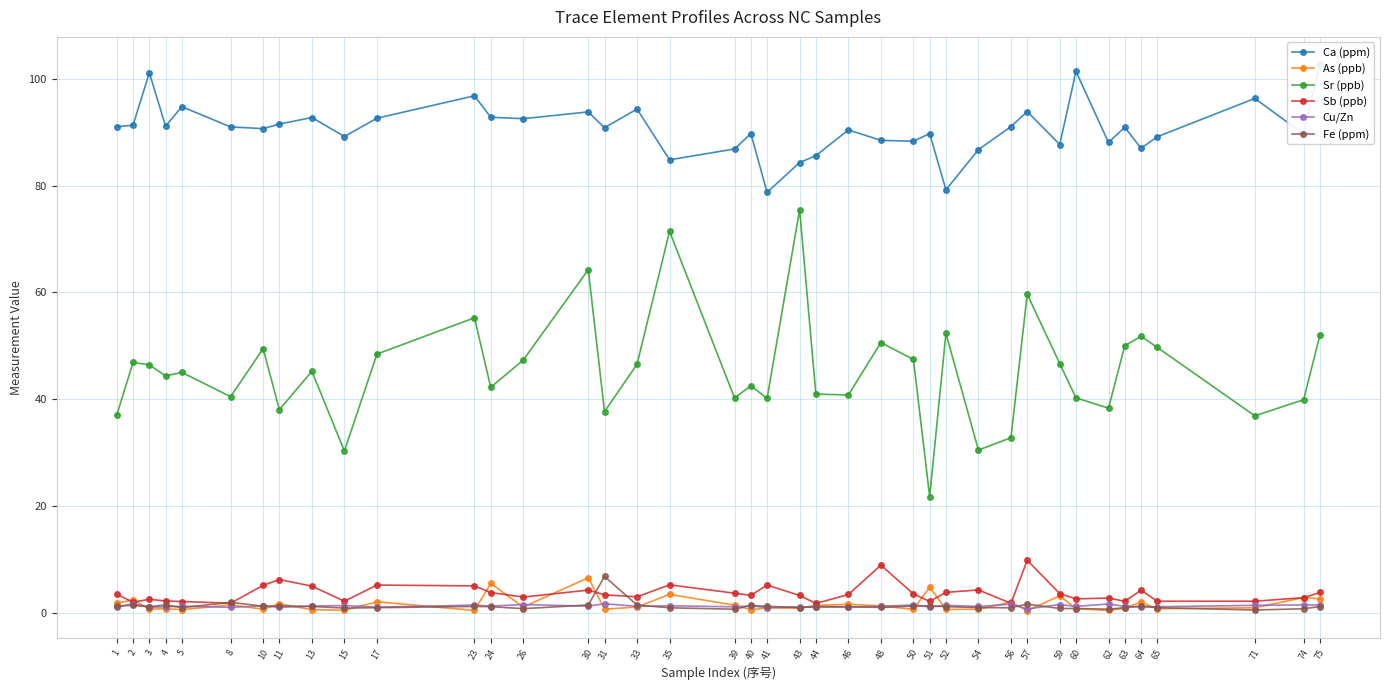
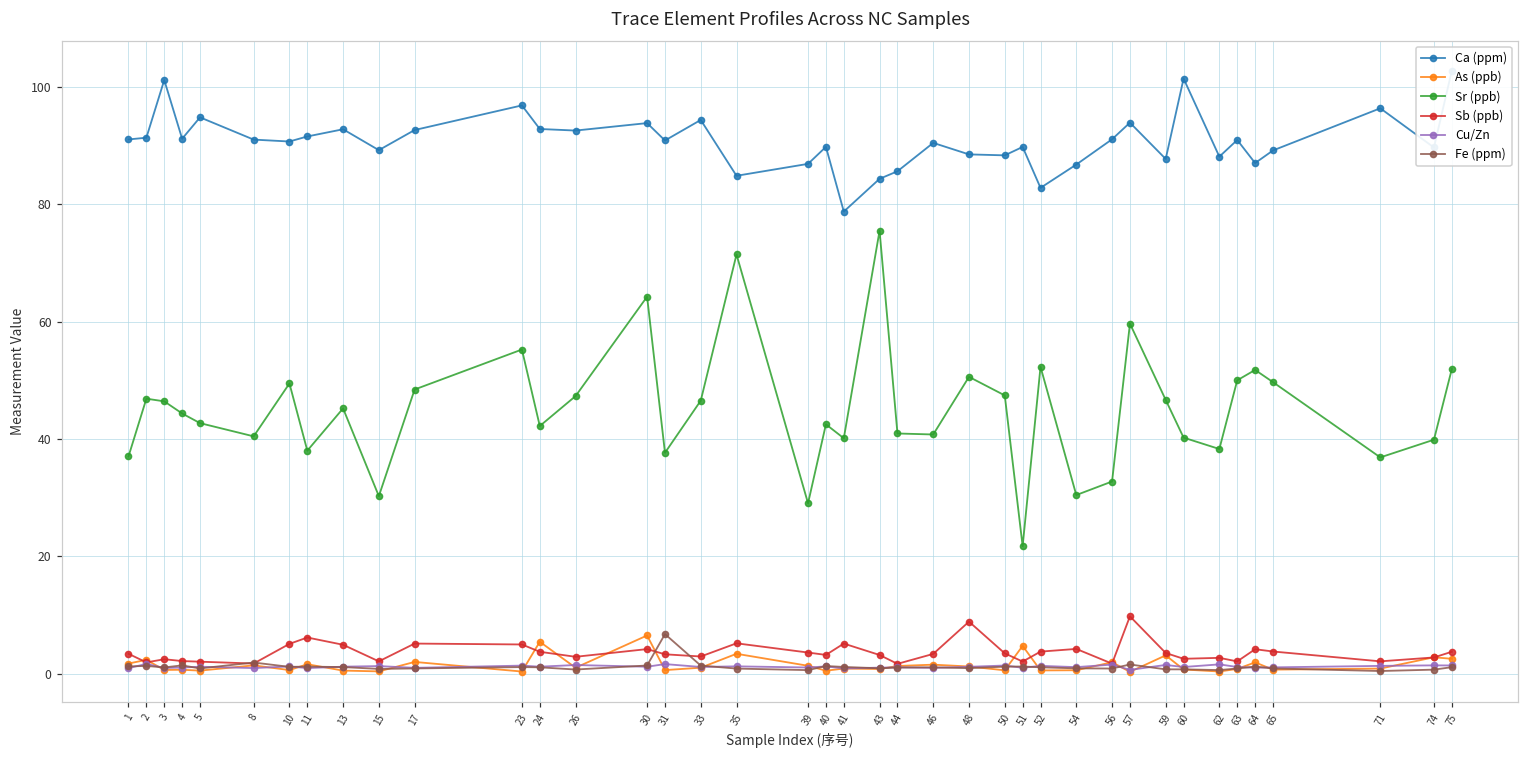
  {
    "Ca (ppm)": {
      "1": 91,
      "2": 91,
      "3": 101,
      "4": 91,
      "5": 95,
      "8": 91,
      "10": 91,
      "11": 92,
      "13": 93,
      "15": 89,
      "17": 93,
      "23": 97,
      "24": 93,
      "26": 93,
      "30": 94,
      "31": 91,
      "33": 94,
      "35": 85,
      "39": 87,
      "40": 90,
      "41": 79,
      "43": 84,
      "44": 86,
      "46": 90,
      "48": 89,
      "50": 88,
      "51": 90,
-     "52": 79,
+     "52": 83,
      "54": 87,
      "56": 91,
      "57": 94,
      "59": 88,
      "60": 101,
      "62": 88,
      "63": 91,
      "64": 87,
      "65": 89,
      "71": 96
    },
    "As (ppb)": {
      "1": 2,
      "10": 1,
      "13": 1,
      "17": 2,
      "23": 0,
      "24": 5,
      "30": 7,
      "31": 1,
      "35": 3,
      "40": 1,
      "50": 1,
      "51": 5,
      "52": 1,
      "64": 2,
      "75": 3
    },
    "Sr (ppb)": {
      "1": 37,
      "2": 47,
      "3": 46,
      "4": 44,
-     "5": 45,
+     "5": 43,
      "8": 40,
      "10": 49,
      "11": 38,
      "13": 45,
      "15": 30,
      "17": 48,
      "23": 55,
      "24": 42,
      "26": 47,
      "30": 64,
      "31": 38,
      "33": 47,
      "35": 71,
-     "39": 40,
+     "39": 29,
      "40": 43,
      "41": 40,
      "43": 76,
      "44": 41,
      "46": 41,
      "48": 51,
      "50": 47,
      "51": 22,
      "52": 52,
      "54": 30,
      "56": 33,
      "57": 60,
      "59": 47,
      "60": 40,
      "62": 38,
      "63": 50,
      "64": 52,
      "65": 50,
      "71": 37,
      "74": 40,
      "75": 52
    },
    "Sb (ppb)": {
      "1": 3,
      "3": 2,
      "4": 2,
      "5": 2,
      "10": 5,
      "11": 6,
      "13": 5,
      "15": 2,
      "17": 5,
      "23": 5,
      "24": 4,
      "26": 3,
      "30": 4,
      "31": 3,
      "33": 3,
      "35": 5,
      "39": 4,
      "40": 3,
      "41": 5,
      "43": 3,
      "46": 3,
      "48": 9,
      "50": 3,
      "51": 2,
      "52": 4,
      "54": 4,
      "57": 10,
      "60": 3,
      "62": 3,
      "63": 2,
      "64": 4,
-     "65": 2,
+     "65": 4,
      "71": 2,
      "75": 4
    },
    "Cu/Zn": {
      "15": 1,
      "31": 2,
      "59": 2,
      "62": 2,
      "74": 1
    },
    "Fe (ppm)": {
      "31": 7,
      "56": 1,
      "57": 2,
      "59": 1,
      "74": 1
    }
  }
